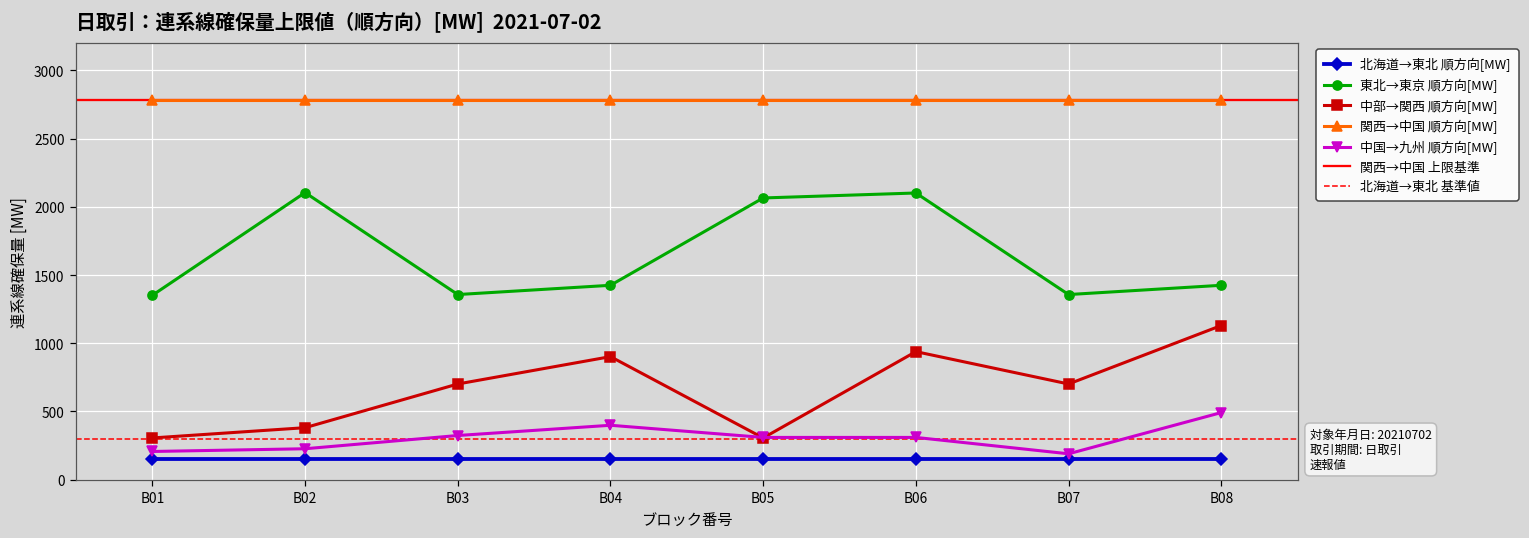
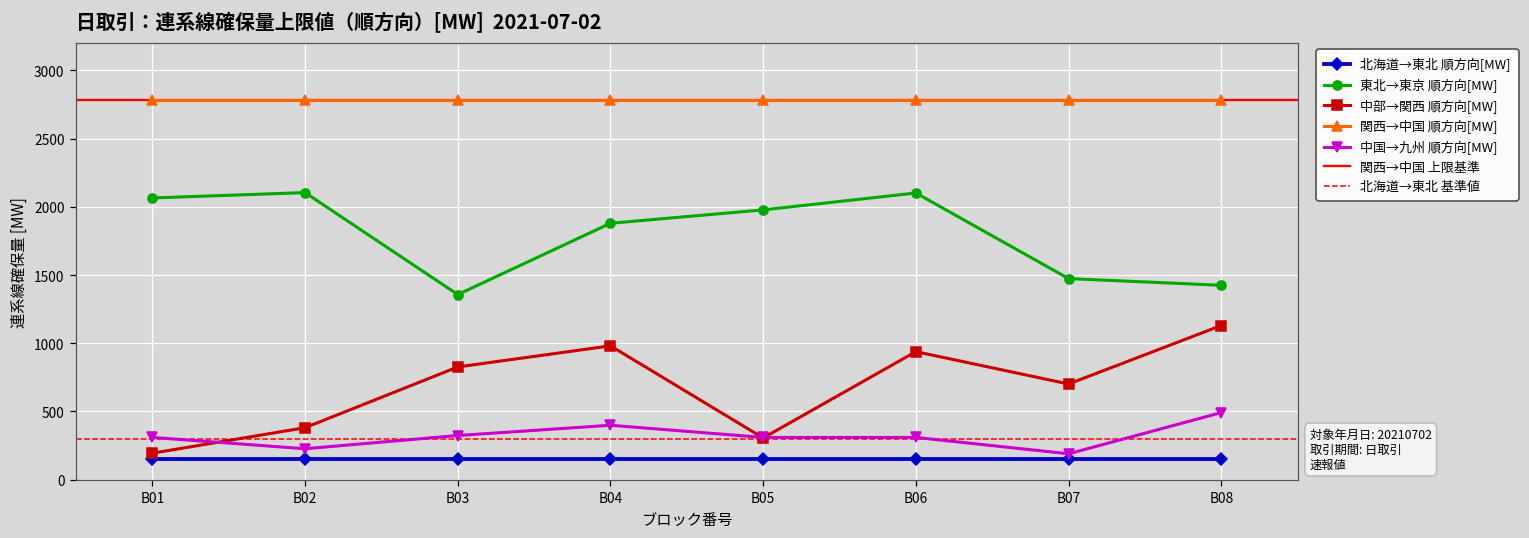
  {
    "北海道→東北 順方向[MW]": {
      "B01": 150,
      "B02": 150,
      "B03": 150,
      "B04": 150,
      "B05": 150,
      "B06": 150,
      "B07": 150,
      "B08": 150
    },
    "東北→東京 順方向[MW]": {
-     "B01": 1350,
+     "B01": 2060,
      "B02": 2100,
      "B03": 1360,
-     "B04": 1420,
-     "B05": 2060,
+     "B04": 1880,
+     "B05": 1980,
      "B06": 2100,
-     "B07": 1360,
+     "B07": 1470,
      "B08": 1420
    },
    "中部→関西 順方向[MW]": {
-     "B01": 310,
+     "B01": 190,
      "B02": 380,
-     "B03": 700,
-     "B04": 900,
+     "B03": 830,
+     "B04": 980,
      "B06": 940,
      "B07": 700,
      "B08": 1130
    },
    "関西→中国 順方向[MW]": {
      "B01": 2780,
      "B02": 2780,
      "B03": 2780,
      "B04": 2780,
      "B05": 2780,
      "B06": 2780,
      "B07": 2780,
      "B08": 2780
    },
    "中国→九州 順方向[MW]": {
-     "B01": 210,
+     "B01": 310,
      "B02": 230,
      "B03": 320,
      "B04": 400,
      "B06": 310,
      "B07": 190,
      "B08": 490
    }
  }
